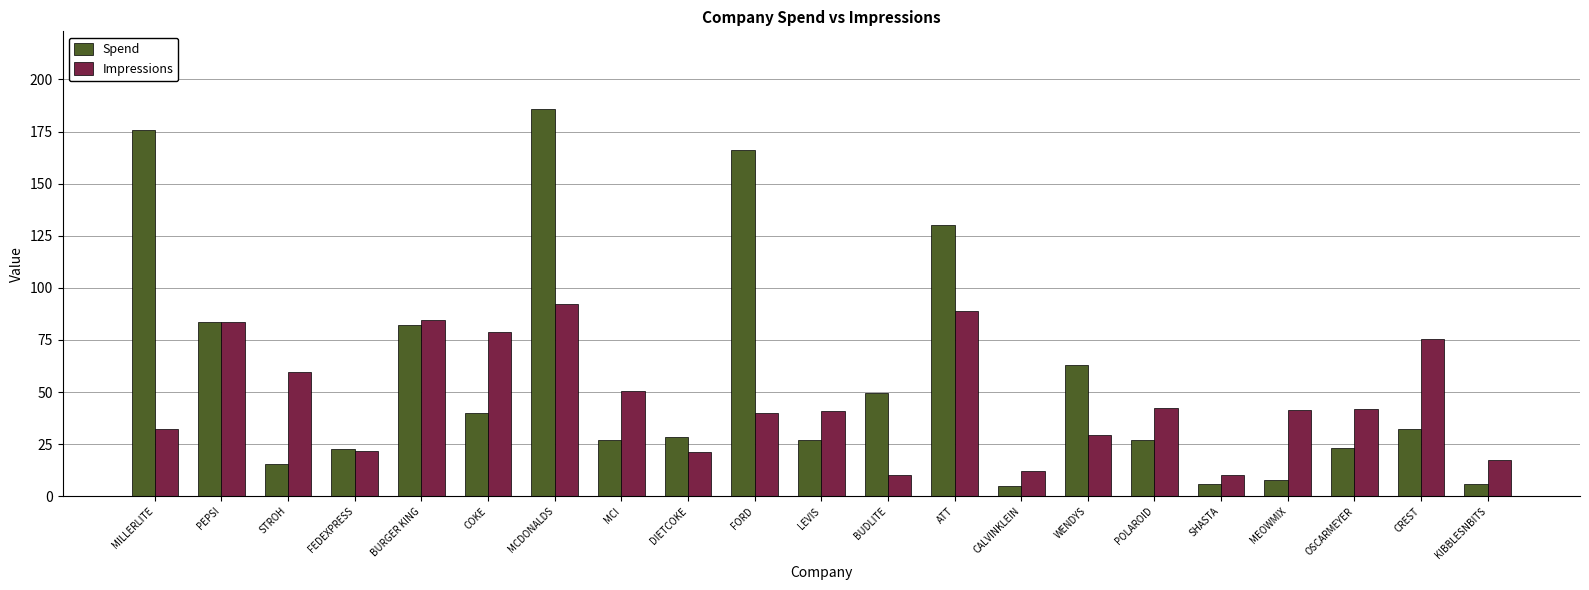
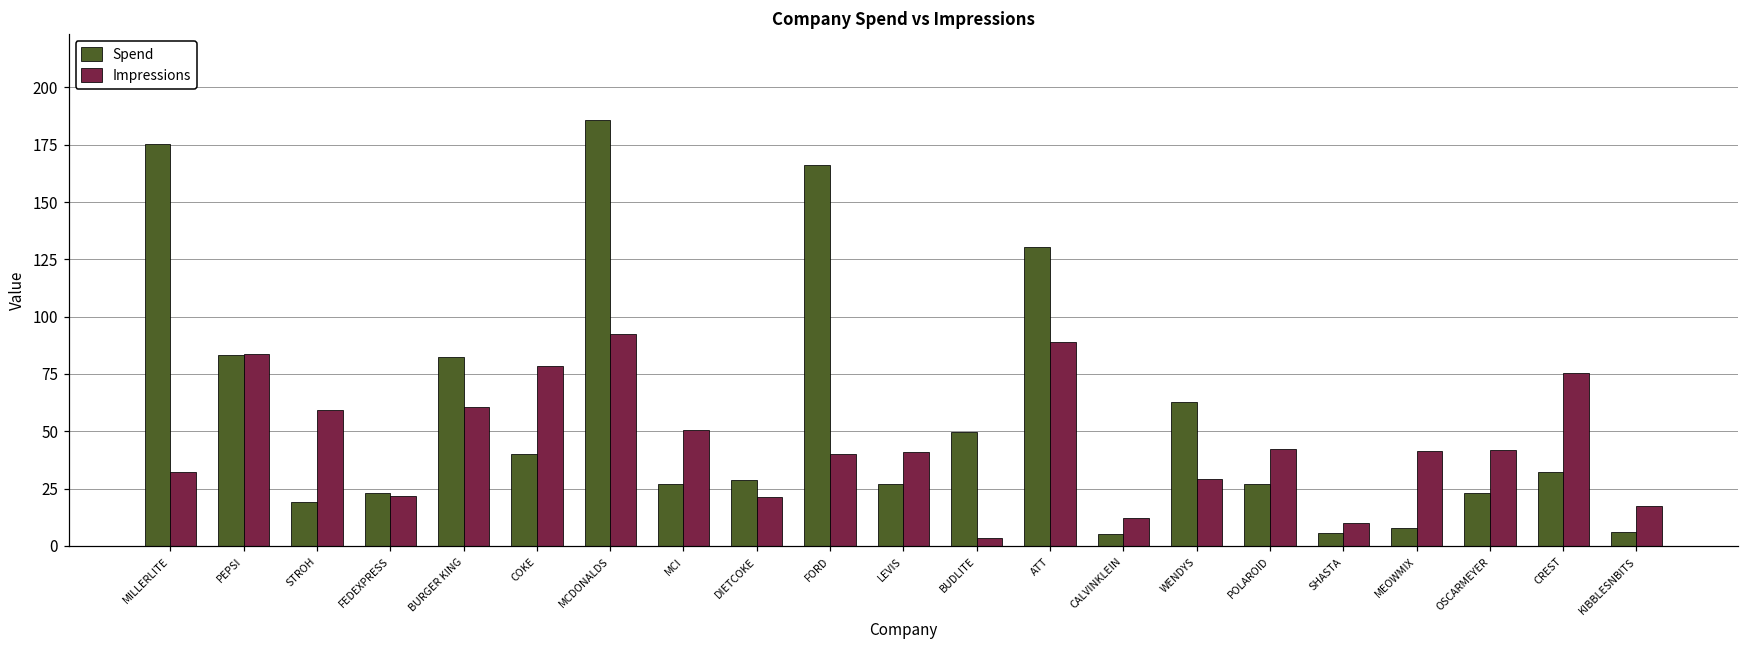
  {
    "Spend": {
      "MILLERLITE": 176,
      "PEPSI": 83,
-     "STROH": 15,
+     "STROH": 19,
      "FEDEXPRESS": 23,
      "BURGER KING": 82,
      "COKE": 40,
      "MCDONALDS": 186,
      "MCI": 27,
      "DIETCOKE": 29,
      "FORD": 166,
      "LEVIS": 27,
      "BUDLITE": 50,
      "ATT": 130,
      "CALVINKLEIN": 5,
      "WENDYS": 63,
      "POLAROID": 27,
      "SHASTA": 6,
      "MEOWMIX": 8,
      "OSCARMEYER": 23,
      "CREST": 32,
      "KIBBLESNBITS": 6
    },
    "Impressions": {
      "MILLERLITE": 32,
      "PEPSI": 84,
      "STROH": 59,
      "FEDEXPRESS": 22,
-     "BURGER KING": 84,
+     "BURGER KING": 61,
      "COKE": 79,
      "MCDONALDS": 92,
      "MCI": 51,
      "DIETCOKE": 21,
      "FORD": 40,
      "LEVIS": 41,
-     "BUDLITE": 10,
+     "BUDLITE": 4,
      "ATT": 89,
      "CALVINKLEIN": 12,
      "WENDYS": 29,
      "POLAROID": 42,
      "SHASTA": 10,
      "MEOWMIX": 41,
      "OSCARMEYER": 42,
      "CREST": 75,
      "KIBBLESNBITS": 17
    }
  }
